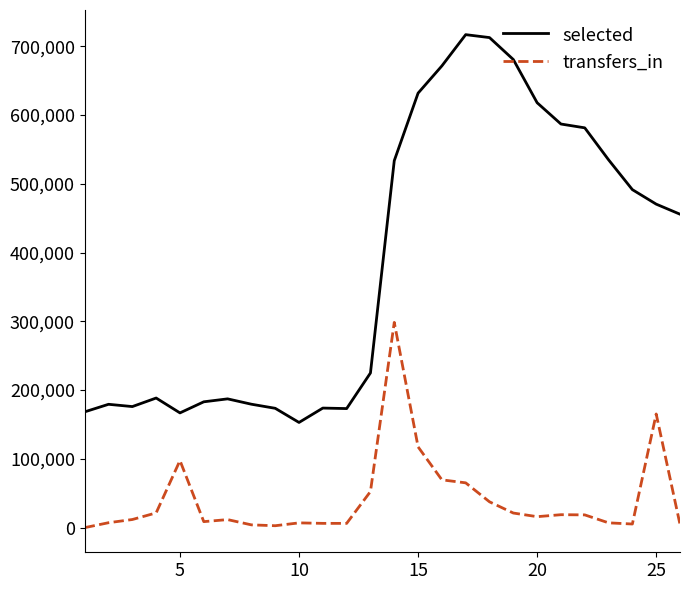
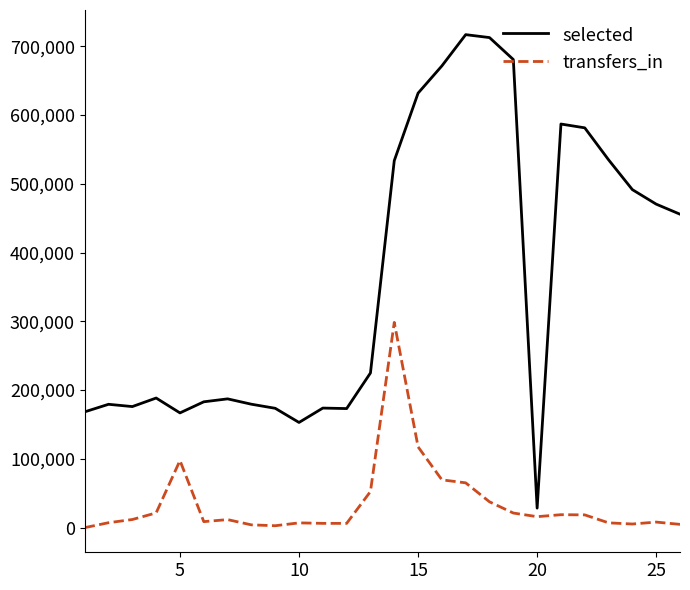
  {
    "selected": {
      "5": "170,000",
      "10": "150,000",
      "15": "630,000",
-     "20": "620,000",
+     "20": "30,000",
      "25": "470,000"
    },
    "transfers_in": {
      "5": "100,000",
      "10": "10,000",
      "15": "120,000",
      "20": "20,000",
-     "25": "170,000"
+     "25": "10,000"
    }
  }
